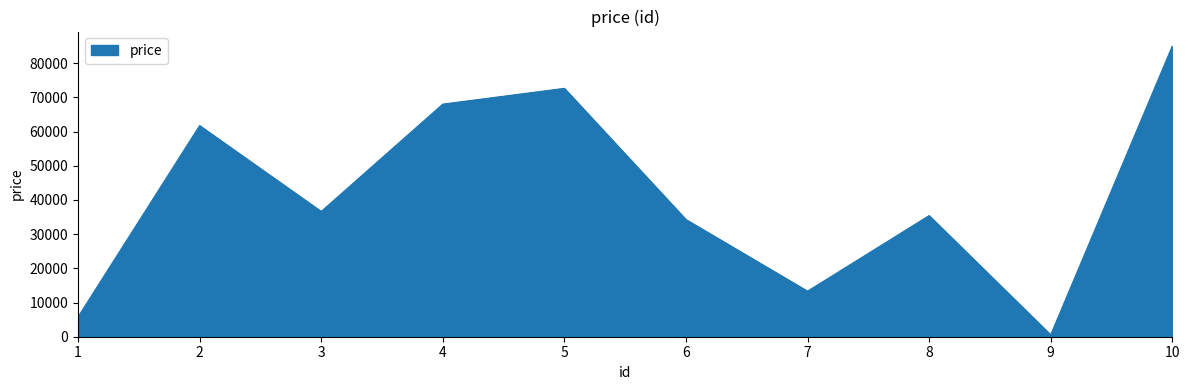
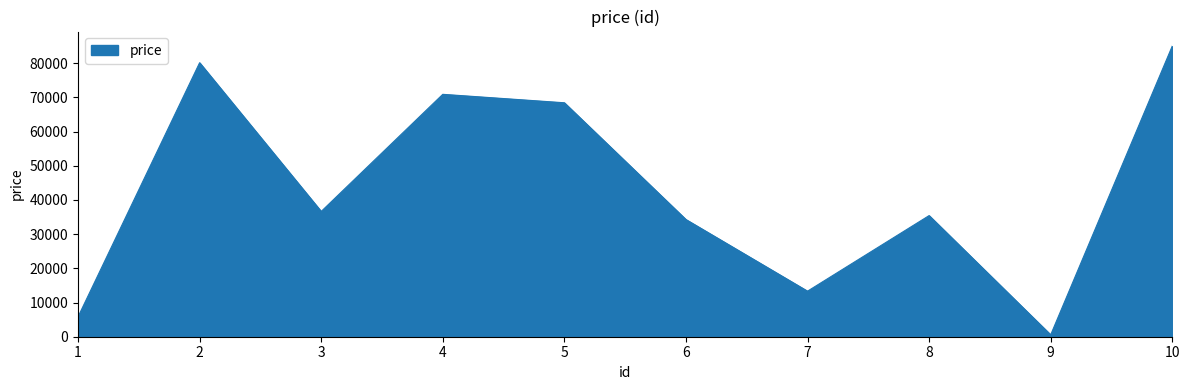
  {
    "1": 6000,
-   "2": 62000,
+   "2": 80000,
    "3": 37000,
-   "4": 68000,
-   "5": 73000,
+   "4": 71000,
+   "5": 68000,
    "6": 34000,
    "7": 13000,
    "8": 35000,
    "9": 1000,
    "10": 85000
  }
